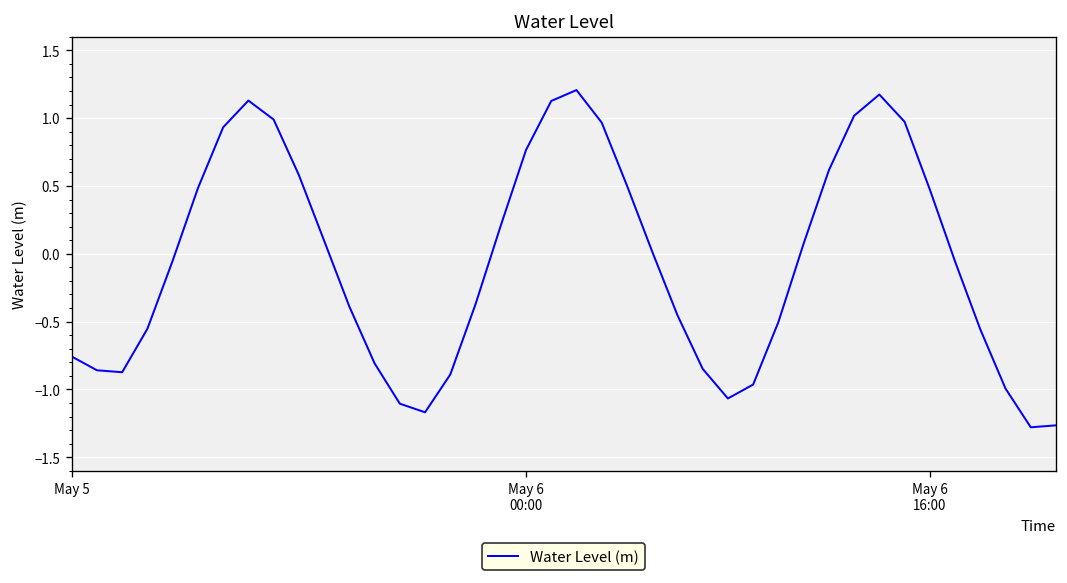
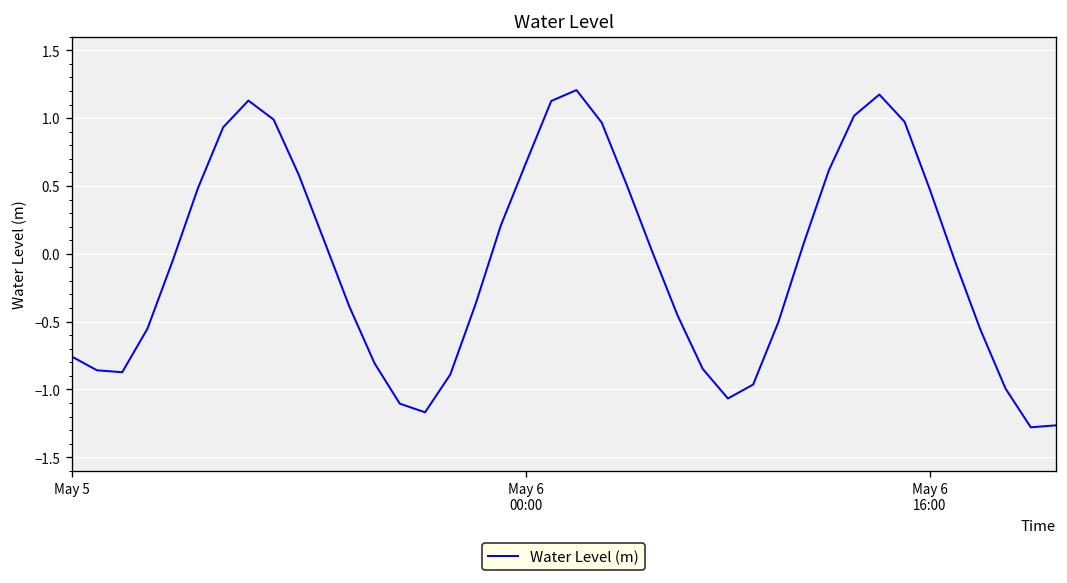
  {
    "May 5": -0.76,
-   "May 6 00:00": 0.77,
+   "May 6 00:00": 0.67,
    "May 6 16:00": 0.47
  }
